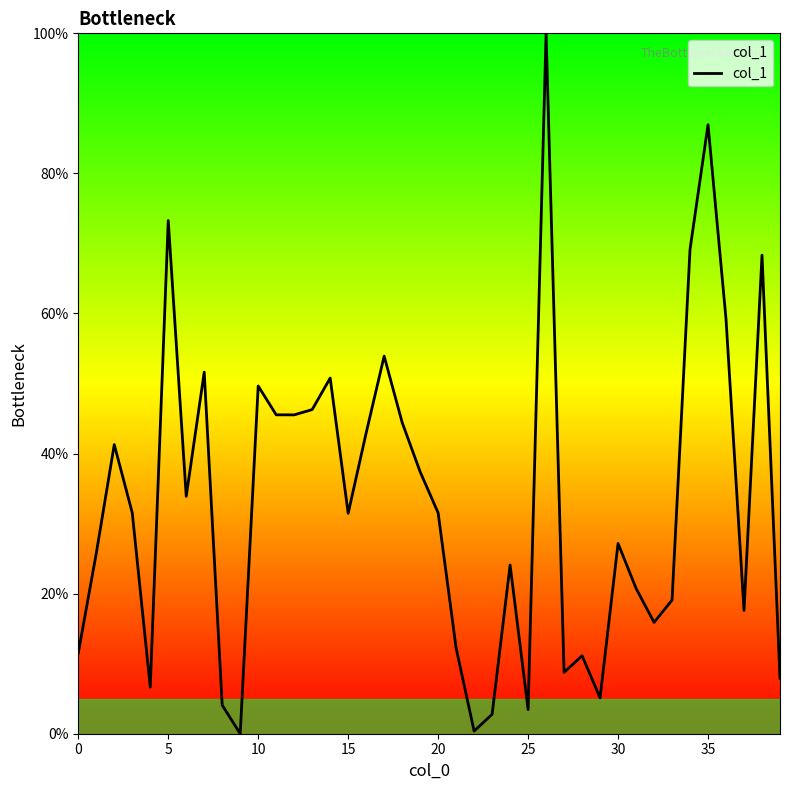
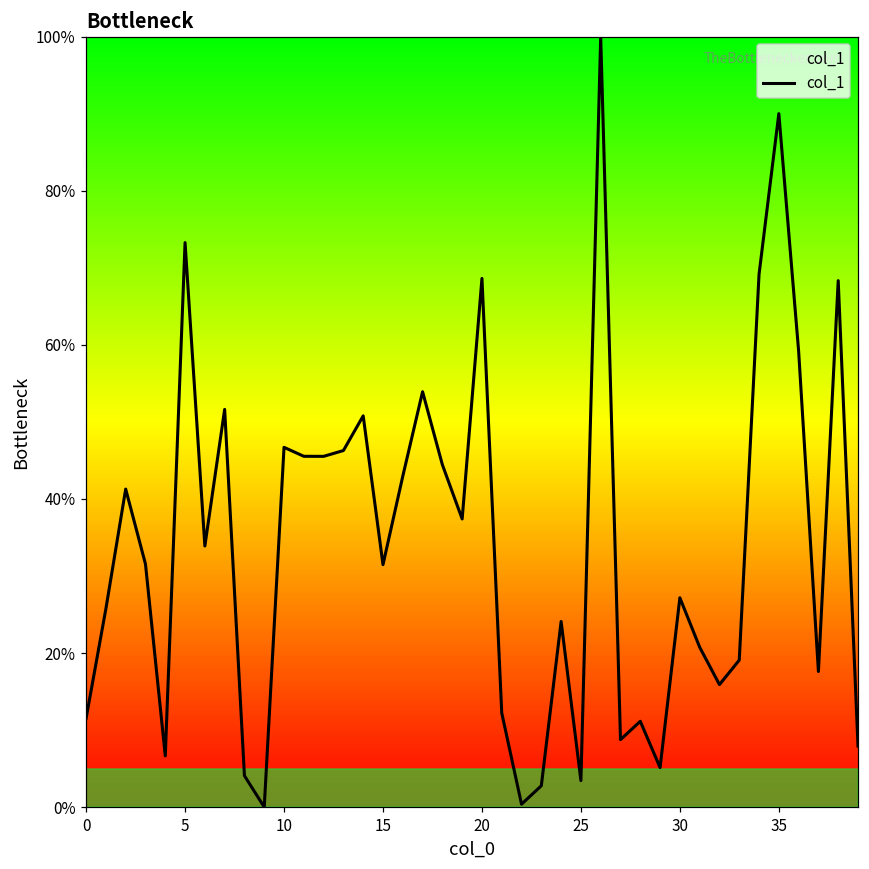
  {
    "0": "12%",
    "5": "73%",
-   "10": "50%",
+   "10": "47%",
    "15": "31%",
-   "20": "32%",
+   "20": "69%",
    "30": "27%",
-   "35": "87%"
+   "35": "90%"
  }
